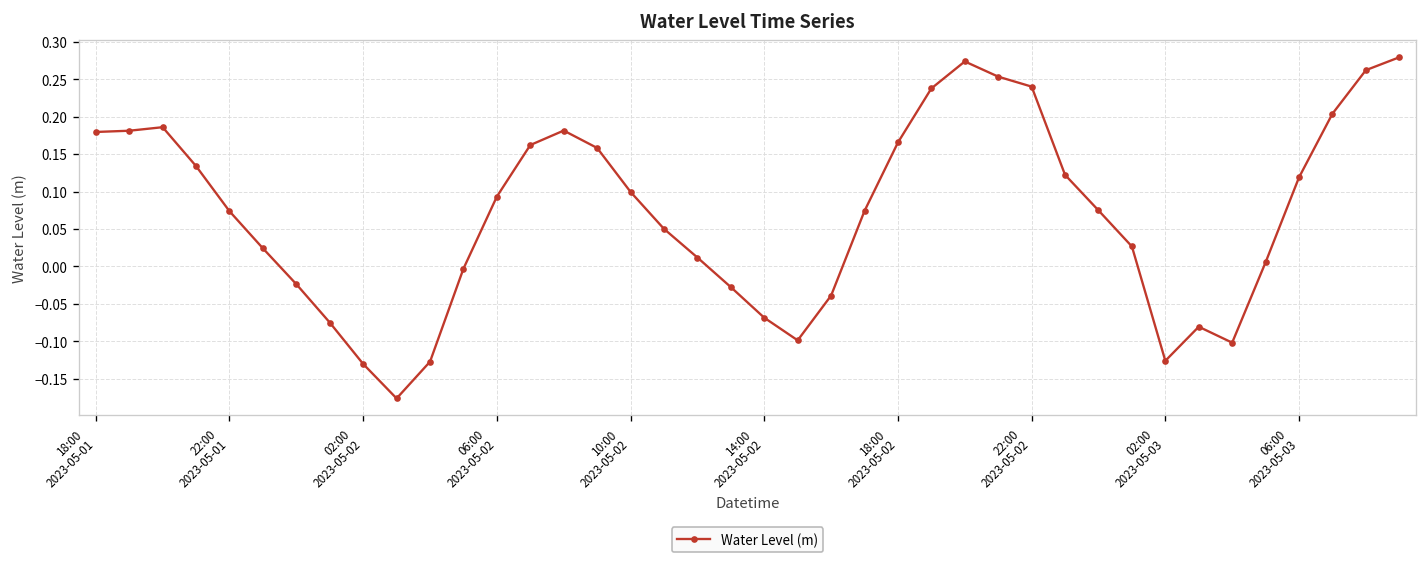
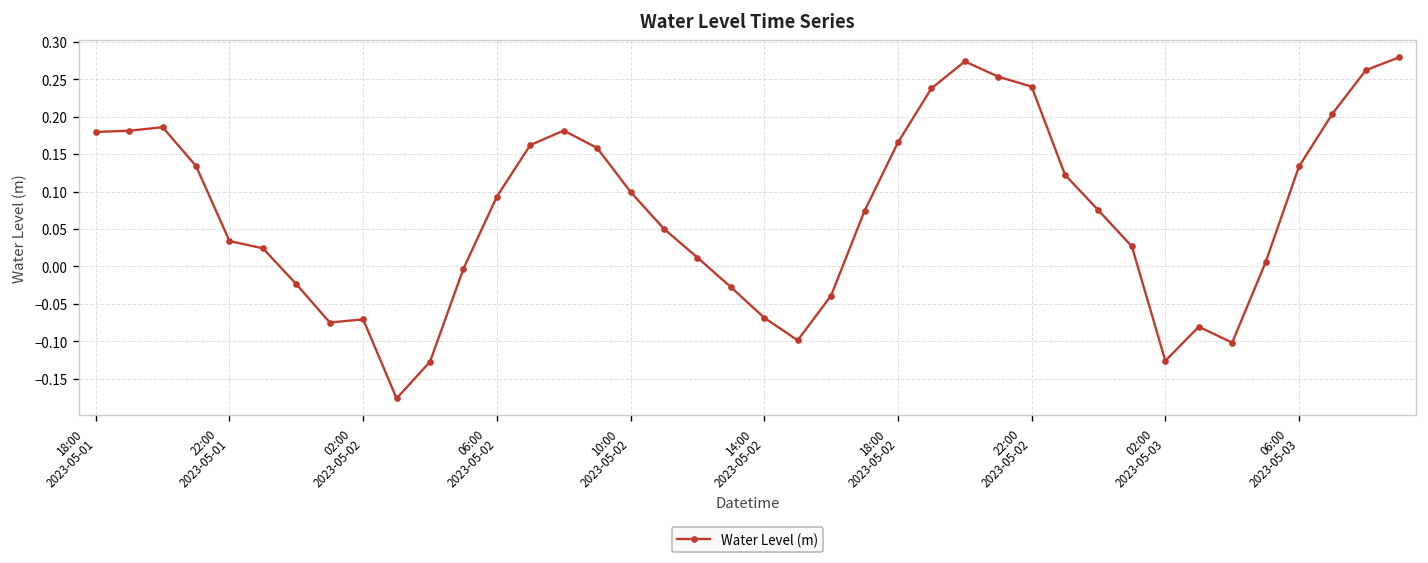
  {
    "18:00 2023-05-01": 0.18,
-   "22:00 2023-05-01": 0.07,
-   "02:00 2023-05-02": -0.13,
+   "22:00 2023-05-01": 0.03,
+   "02:00 2023-05-02": -0.07,
    "06:00 2023-05-02": 0.09,
    "10:00 2023-05-02": 0.10,
    "14:00 2023-05-02": -0.07,
    "18:00 2023-05-02": 0.17,
    "22:00 2023-05-02": 0.24,
    "02:00 2023-05-03": -0.13,
-   "06:00 2023-05-03": 0.12
+   "06:00 2023-05-03": 0.13
  }
